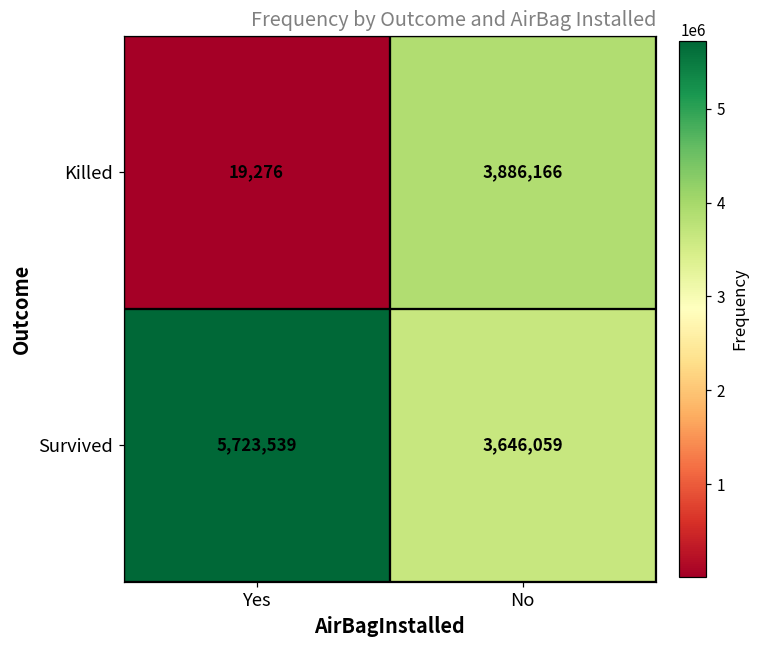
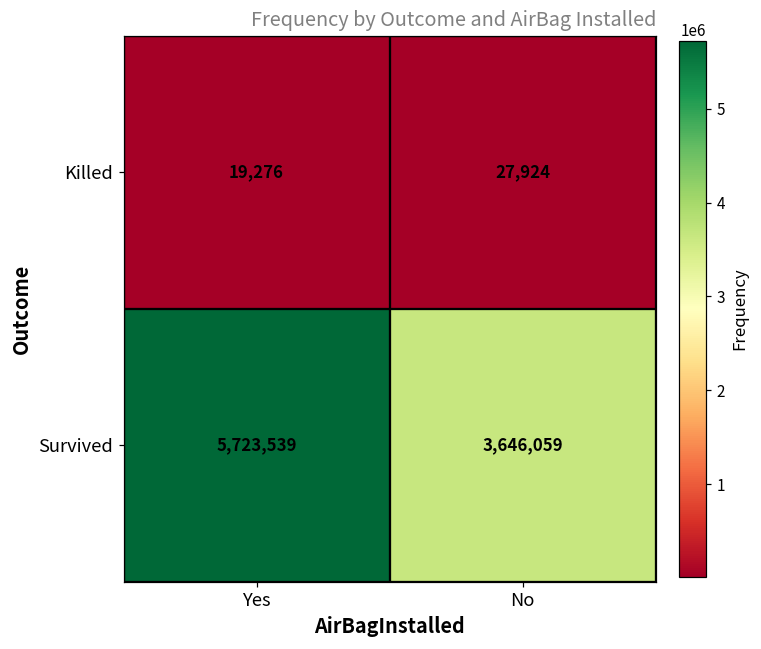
  {
    "Killed": {
      "Yes": "19,276",
-     "No": "3,886,166"
+     "No": "27,924"
    },
    "Survived": {
      "Yes": "5,723,539",
      "No": "3,646,059"
    }
  }
